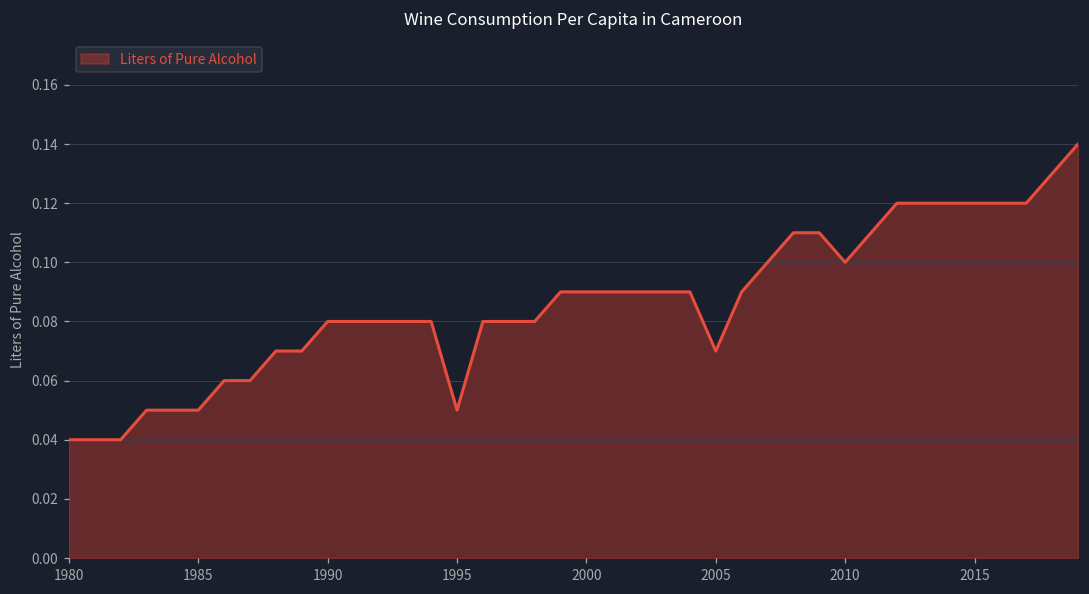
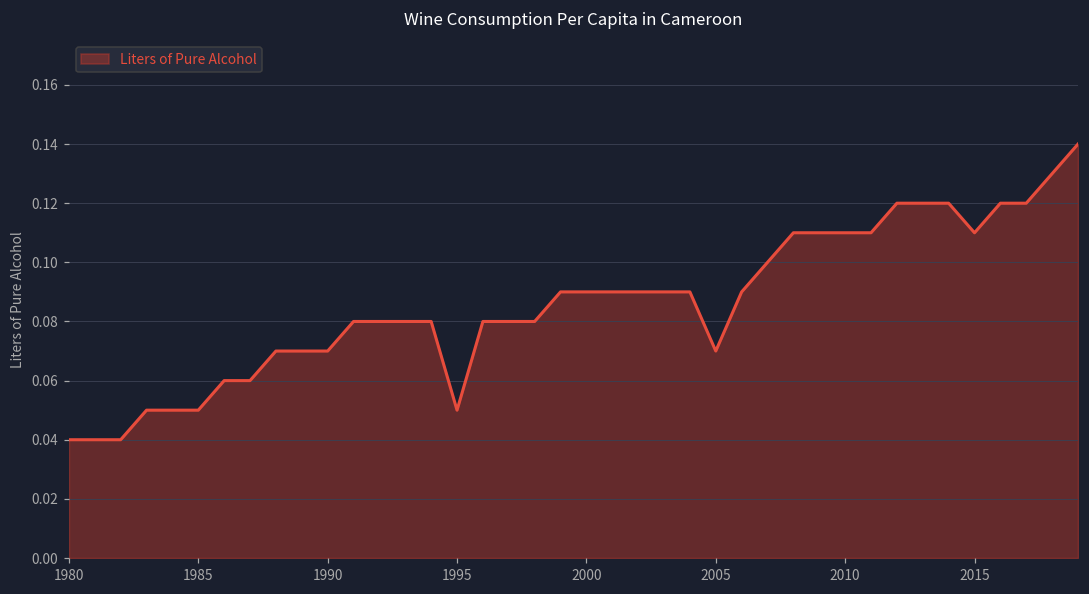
  {
    "1980": 0.04,
    "1985": 0.05,
-   "1990": 0.08,
+   "1990": 0.07,
    "1995": 0.05,
    "2000": 0.09,
    "2005": 0.07,
-   "2010": 0.10,
-   "2015": 0.12
+   "2010": 0.11,
+   "2015": 0.11
  }
